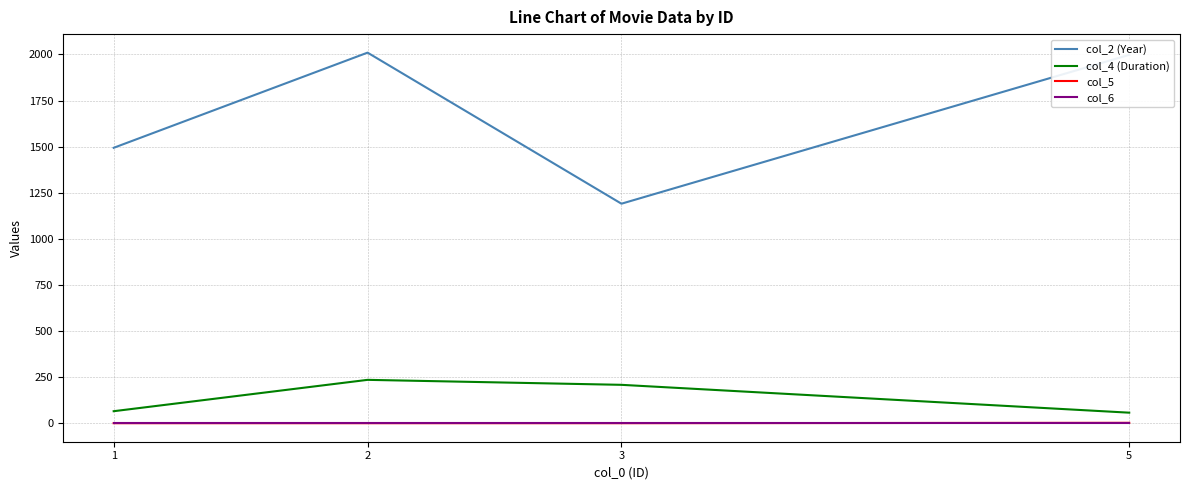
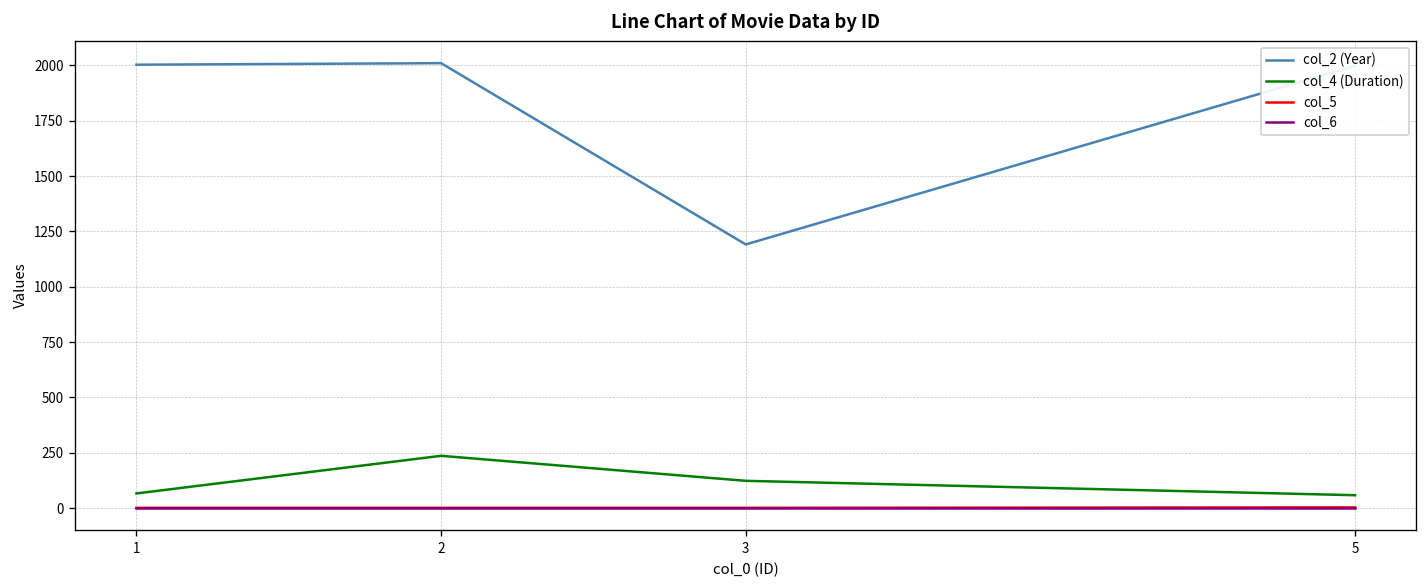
  {
    "col_2 (Year)": {
-     "1": 1490,
+     "1": 2000,
      "2": 2010,
      "3": 1190
    },
    "col_4 (Duration)": {
      "1": 70,
      "2": 240,
-     "3": 210,
+     "3": 120,
      "5": 60
    },
    "col_6": {
      "1": 0,
      "2": 0,
      "3": 0,
      "5": 0
    }
  }
